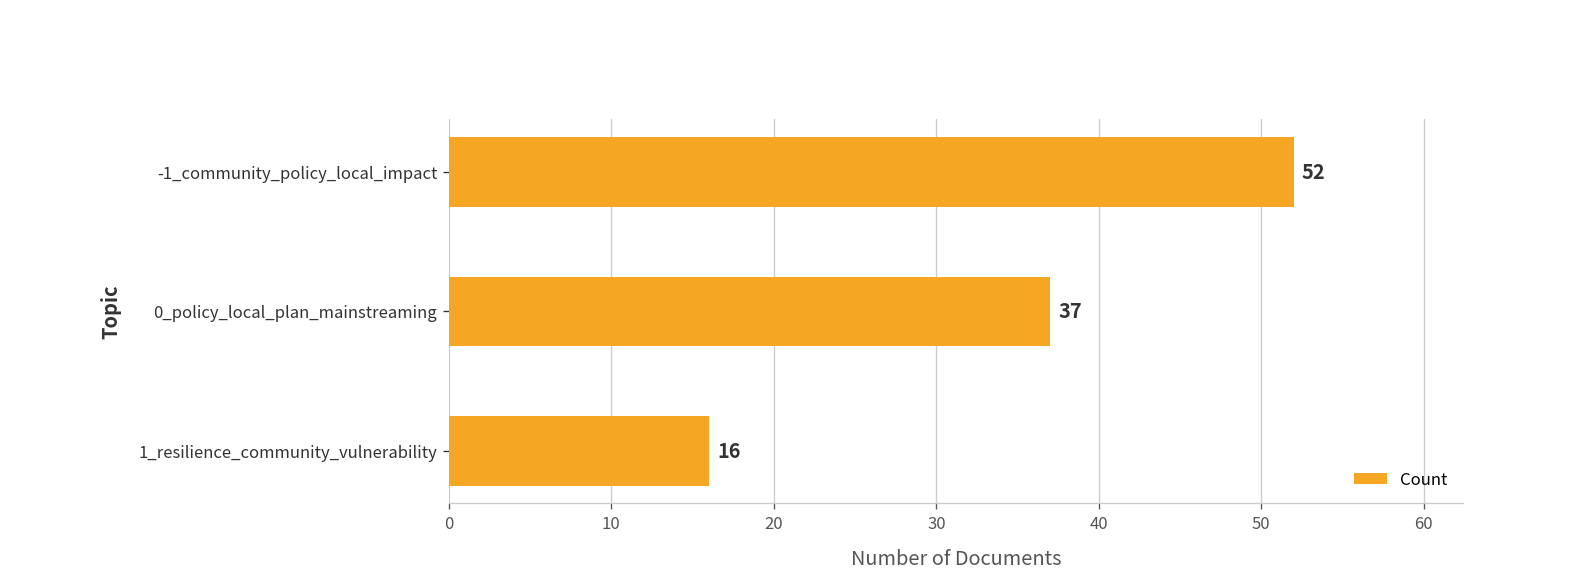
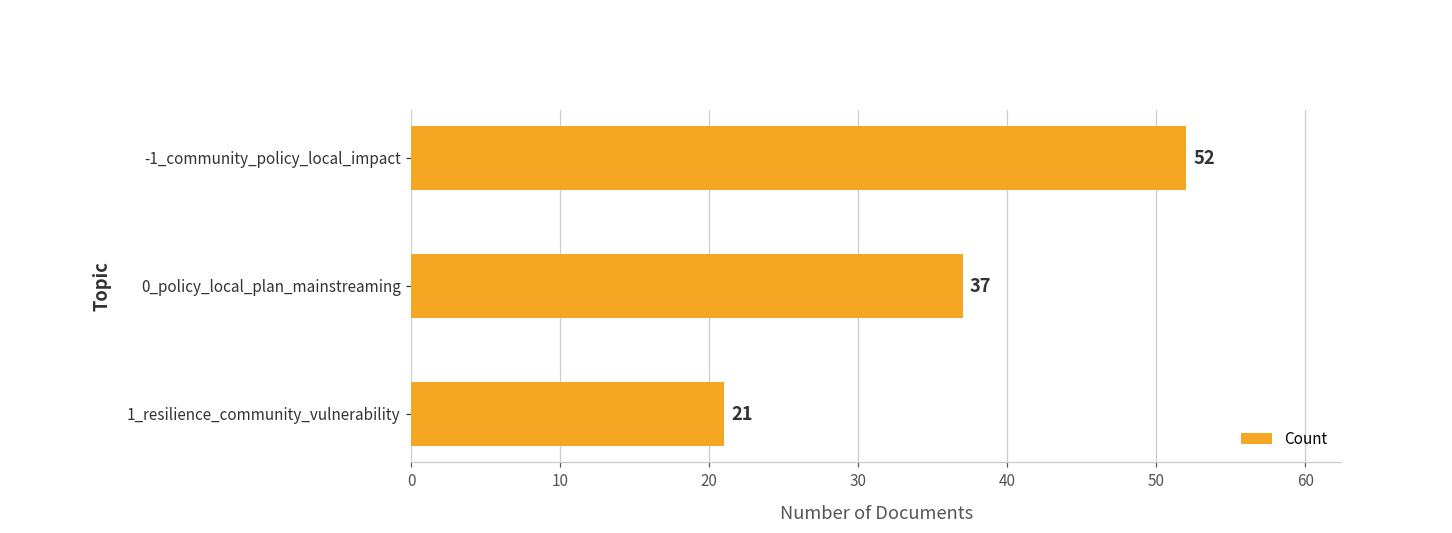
  {
    "-1_community_policy_local_impact": 52,
    "0_policy_local_plan_mainstreaming": 37,
-   "1_resilience_community_vulnerability": 16
+   "1_resilience_community_vulnerability": 21
  }
